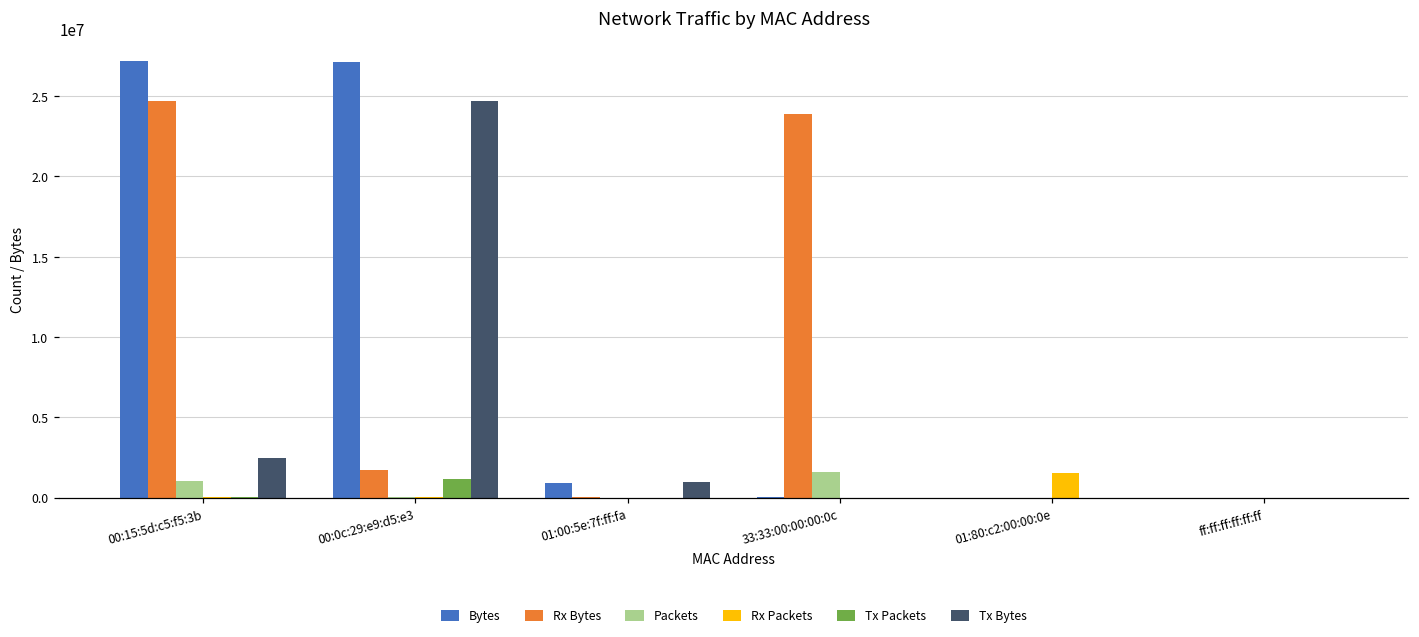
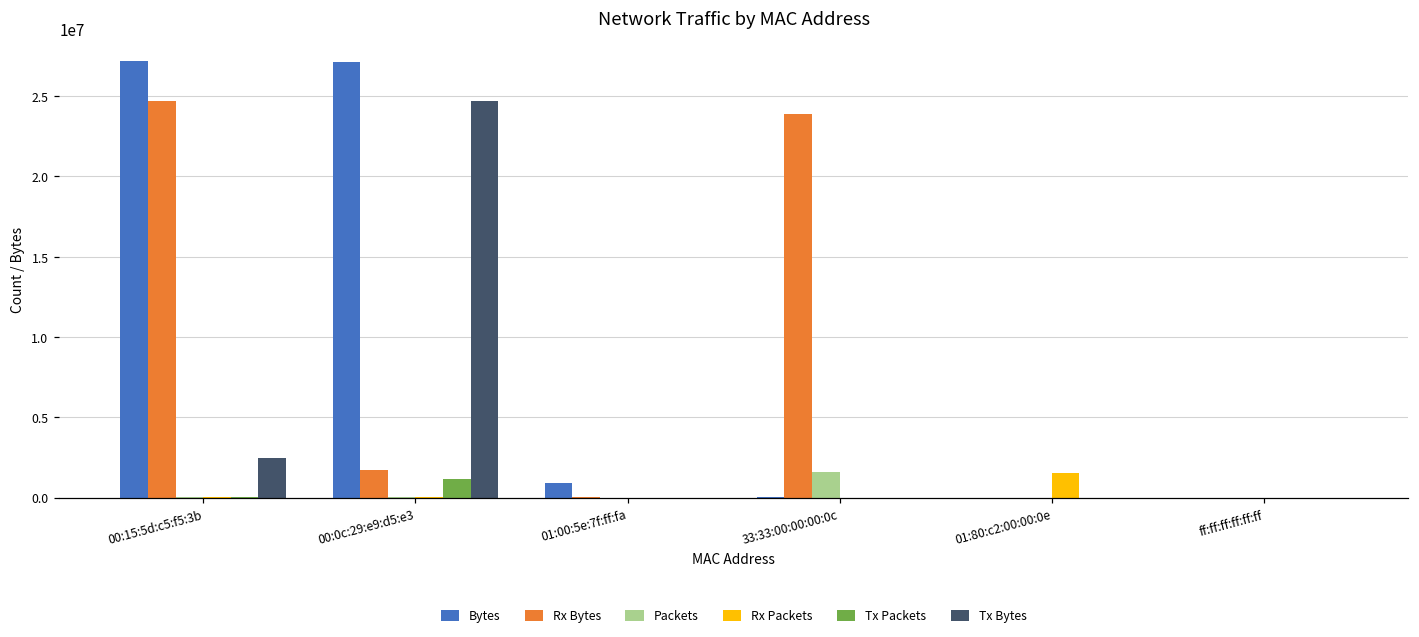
  {
    "Bytes": {
      "00:15:5d:c5:f5:3b": 27200000,
      "00:0c:29:e9:d5:e3": 27100000,
      "01:00:5e:7f:ff:fa": 900000
    },
    "Rx Bytes": {
      "00:15:5d:c5:f5:3b": 24700000,
      "00:0c:29:e9:d5:e3": 1700000,
      "33:33:00:00:00:0c": 23900000
    },
    "Packets": {
-     "00:15:5d:c5:f5:3b": 1000000,
+     "00:15:5d:c5:f5:3b": 100000,
      "33:33:00:00:00:0c": 1600000
    },
    "Rx Packets": {
      "01:80:c2:00:00:0e": 1500000
    },
    "Tx Packets": {
      "00:0c:29:e9:d5:e3": 1200000,
      "01:00:5e:7f:ff:fa": 0,
      "33:33:00:00:00:0c": 0,
      "01:80:c2:00:00:0e": 0,
      "ff:ff:ff:ff:ff:ff": 0
    },
    "Tx Bytes": {
      "00:15:5d:c5:f5:3b": 2500000,
      "00:0c:29:e9:d5:e3": 24700000,
-     "01:00:5e:7f:ff:fa": 1000000,
+     "01:00:5e:7f:ff:fa": 0,
      "33:33:00:00:00:0c": 0,
      "01:80:c2:00:00:0e": 0,
      "ff:ff:ff:ff:ff:ff": 0
    }
  }
